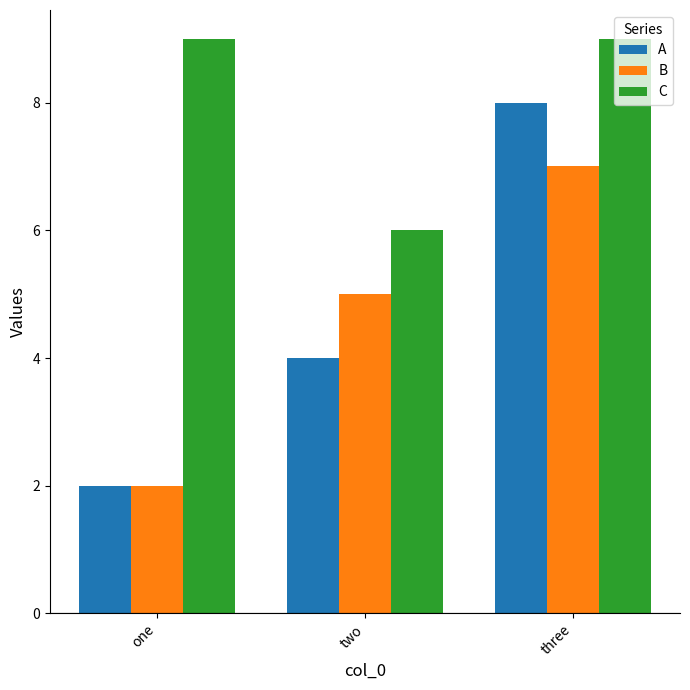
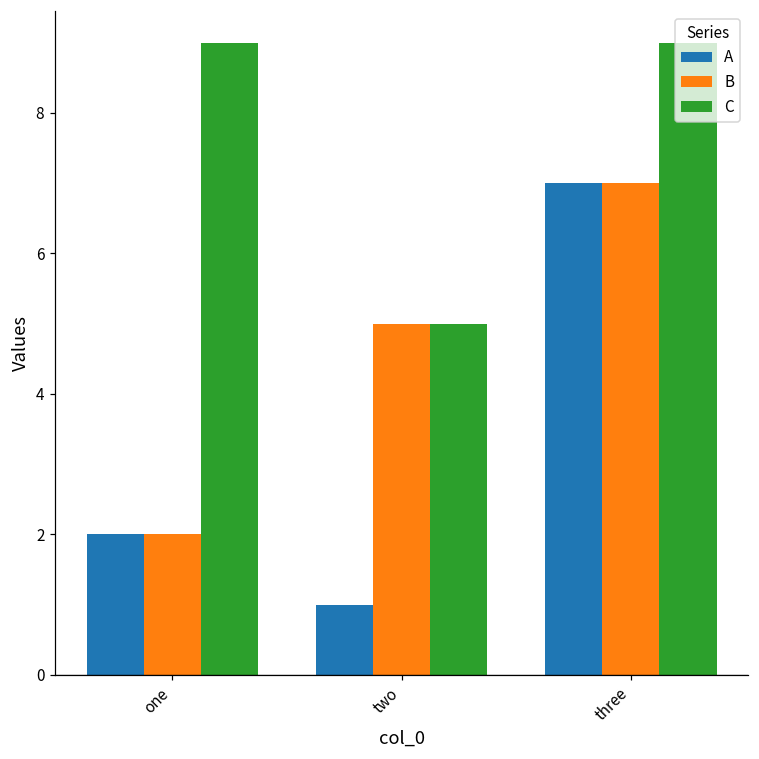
  {
    "A": {
      "one": 2,
-     "two": 4,
-     "three": 8
+     "two": 1,
+     "three": 7
    },
    "B": {
      "one": 2,
      "two": 5,
      "three": 7
    },
    "C": {
      "one": 9,
-     "two": 6
+     "two": 5
    }
  }
